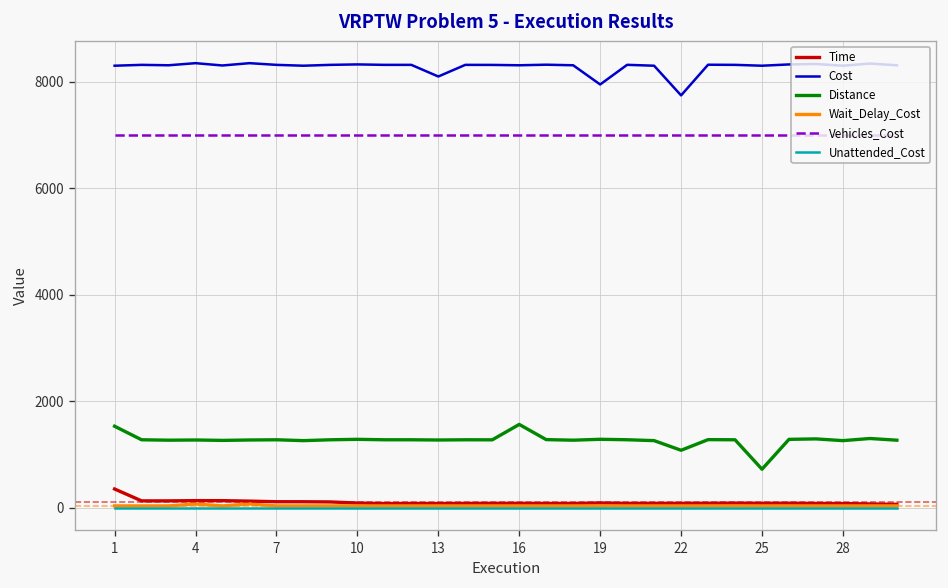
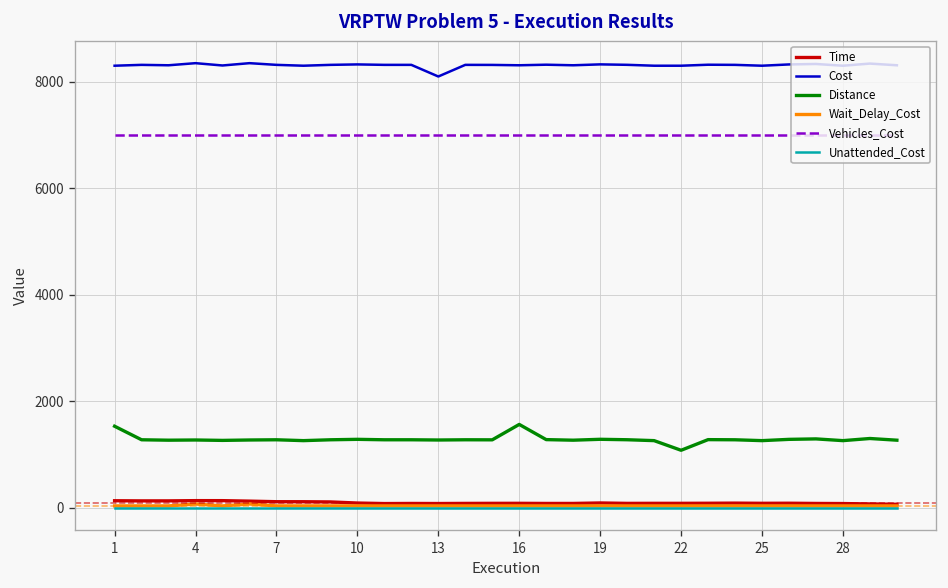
  {
    "Time": {
-     "1": 400,
+     "1": 100,
      "4": 100,
      "7": 100
    },
    "Cost": {
      "1": 8300,
      "4": 8300,
      "7": 8300,
      "10": 8300,
      "13": 8100,
      "16": 8300,
-     "19": 7900,
-     "22": 7700,
+     "19": 8300,
+     "22": 8300,
      "25": 8300
    },
    "Distance": {
      "1": 1500,
      "4": 1300,
      "7": 1300,
      "10": 1300,
      "13": 1300,
      "16": 1600,
      "19": 1300,
      "22": 1100,
-     "25": 700,
+     "25": 1300,
      "28": 1300
    },
    "Wait_Delay_Cost": {
      "4": 100
    },
    "Vehicles_Cost": {
      "1": 7000,
      "4": 7000,
      "7": 7000,
      "10": 7000,
      "13": 7000,
      "16": 7000,
      "19": 7000,
      "22": 7000,
      "25": 7000
    },
    "Unattended_Cost": {
      "4": 0
    }
  }
